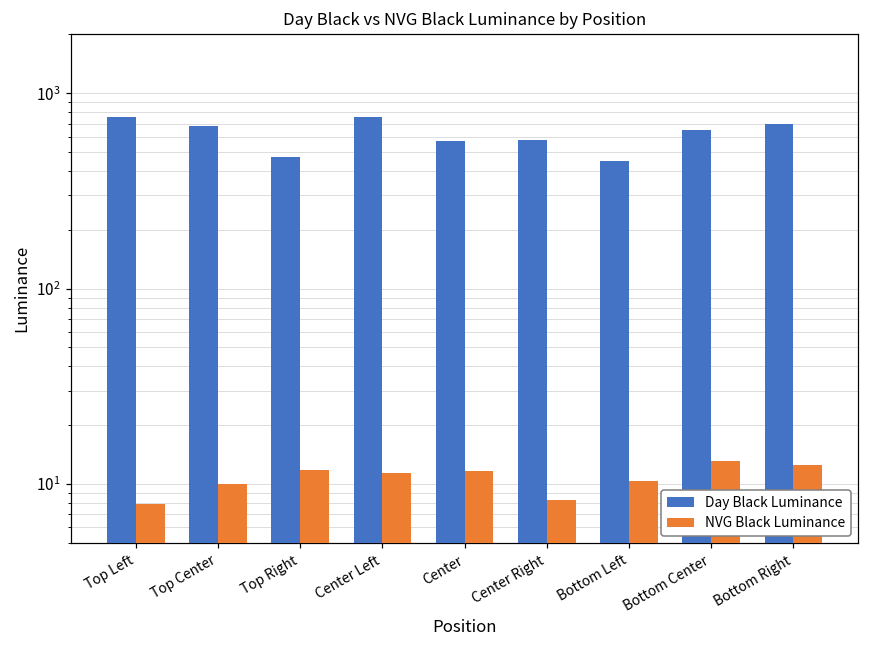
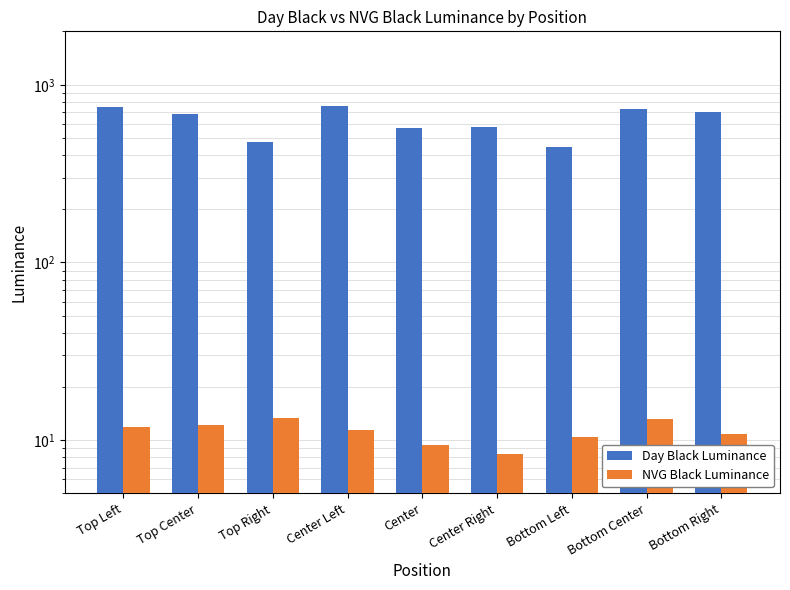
  {
    "Day Black Luminance": {
      "Top Left": 750,
      "Top Center": 680,
      "Top Right": 470,
      "Center Left": 760,
      "Center": 570,
      "Center Right": 580,
      "Bottom Left": 450,
-     "Bottom Center": 650,
+     "Bottom Center": 730,
      "Bottom Right": 700
    },
    "NVG Black Luminance": {
-     "Top Left": 8,
-     "Top Center": 10,
-     "Top Right": 12,
+     "Top Left": 12,
+     "Top Center": 12,
+     "Top Right": 13,
      "Center Left": 11,
-     "Center": 12,
+     "Center": 9,
      "Center Right": 8,
      "Bottom Left": 10,
      "Bottom Center": 13,
-     "Bottom Right": 13
+     "Bottom Right": 11
    }
  }
